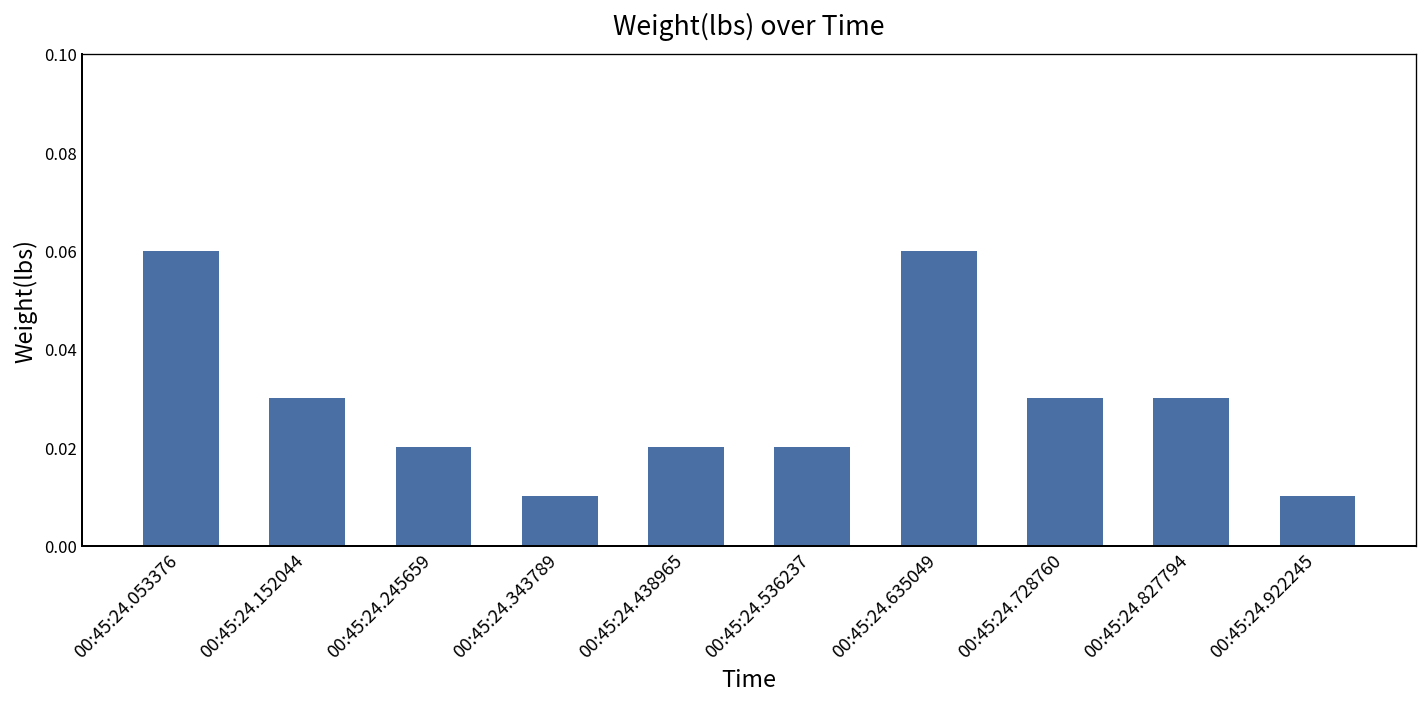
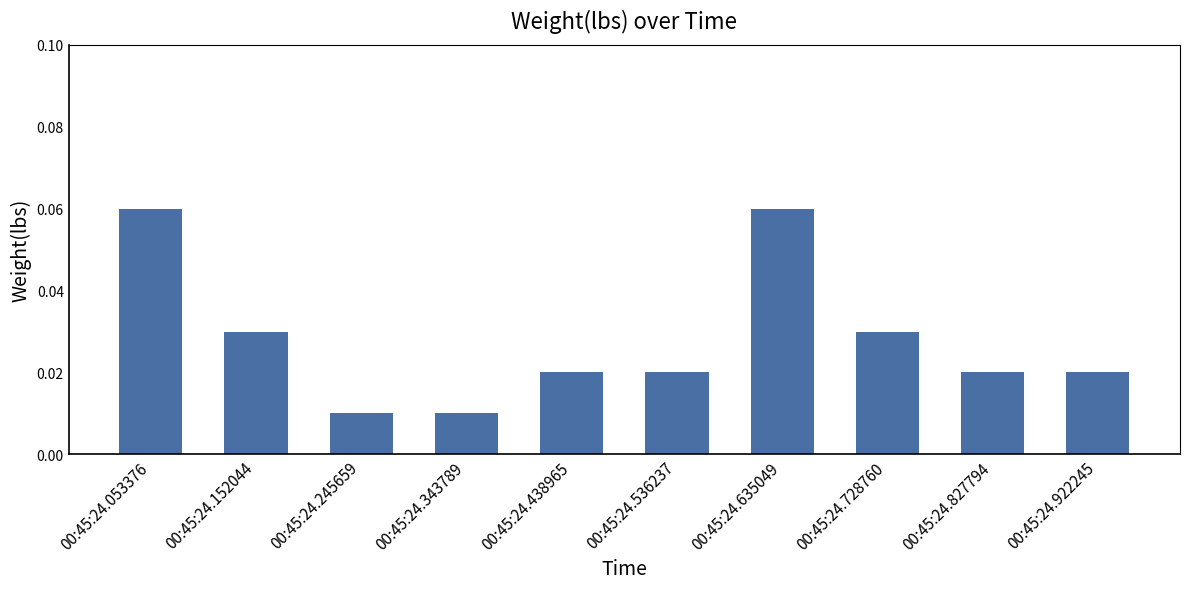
  {
    "00:45:24.053376": 0.06,
    "00:45:24.152044": 0.03,
-   "00:45:24.245659": 0.02,
+   "00:45:24.245659": 0.01,
    "00:45:24.343789": 0.01,
    "00:45:24.438965": 0.02,
    "00:45:24.536237": 0.02,
    "00:45:24.635049": 0.06,
    "00:45:24.728760": 0.03,
-   "00:45:24.827794": 0.03,
-   "00:45:24.922245": 0.01
+   "00:45:24.827794": 0.02,
+   "00:45:24.922245": 0.02
  }
